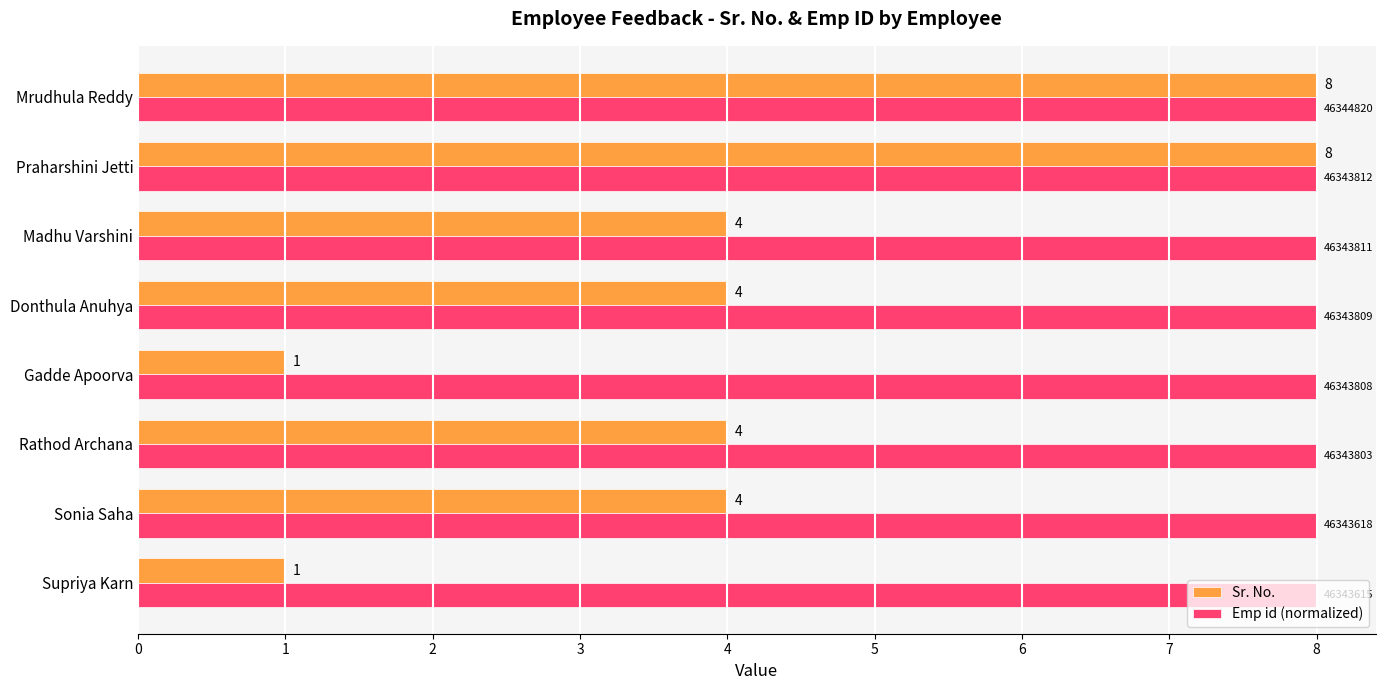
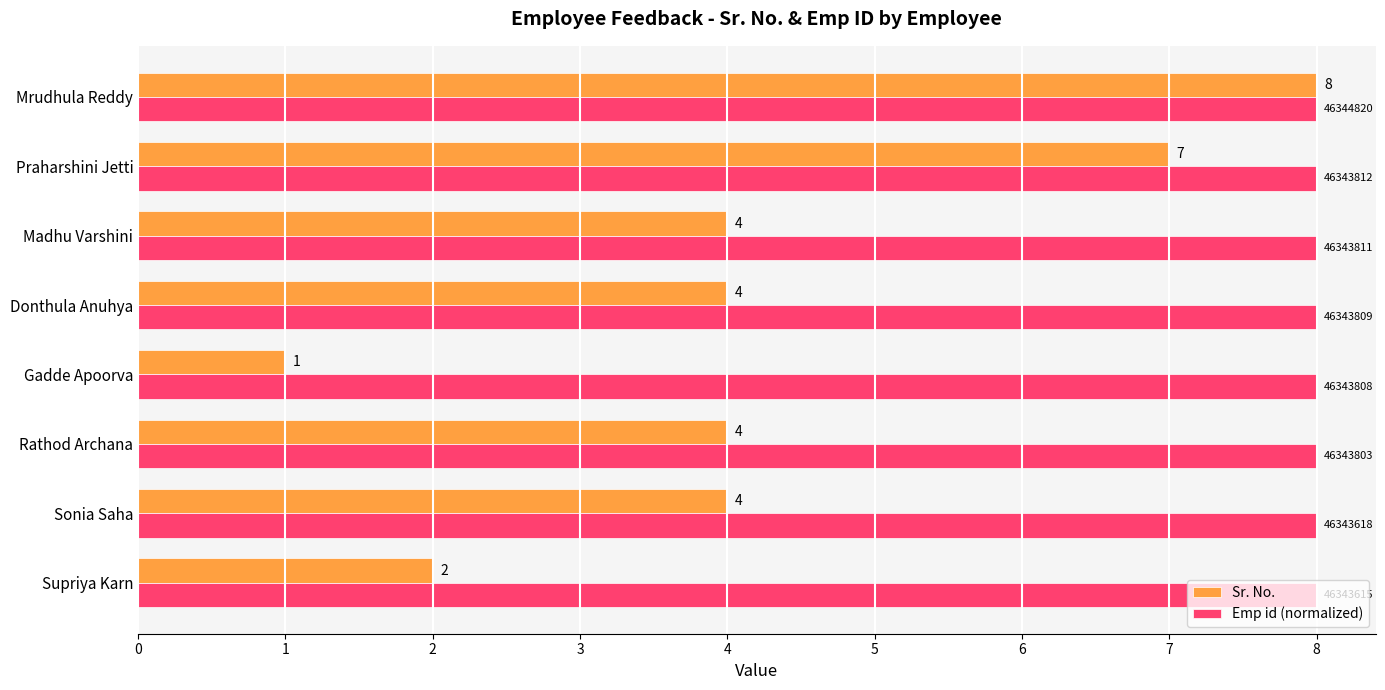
  {
    "Sr. No.": {
      "Mrudhula Reddy": 8,
-     "Praharshini Jetti": 8,
+     "Praharshini Jetti": 7,
      "Madhu Varshini": 4,
      "Donthula Anuhya": 4,
      "Gadde Apoorva": 1,
      "Rathod Archana": 4,
      "Sonia Saha": 4,
-     "Supriya Karn": 1
+     "Supriya Karn": 2
    }
  }
